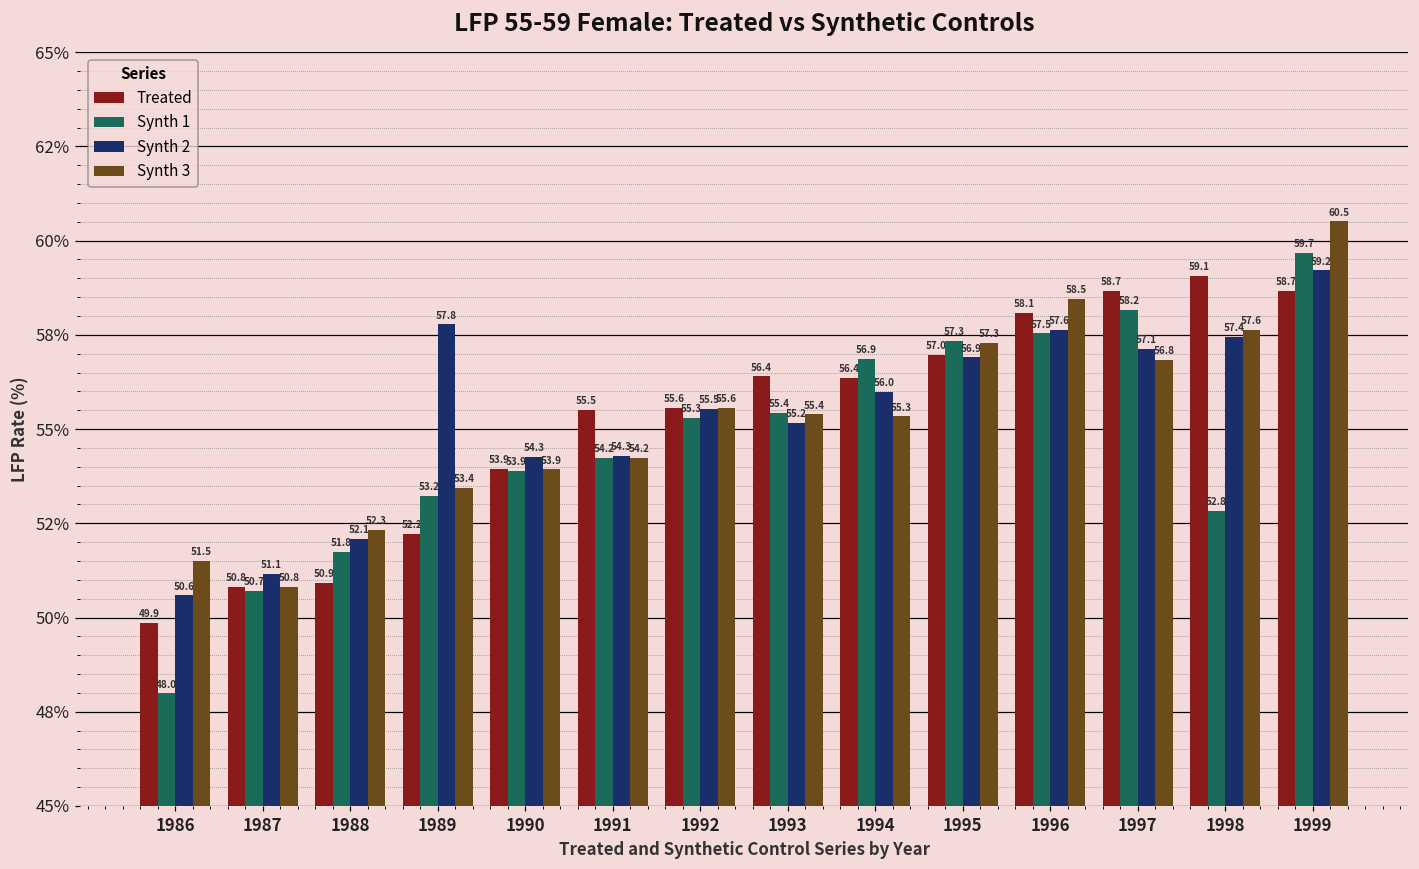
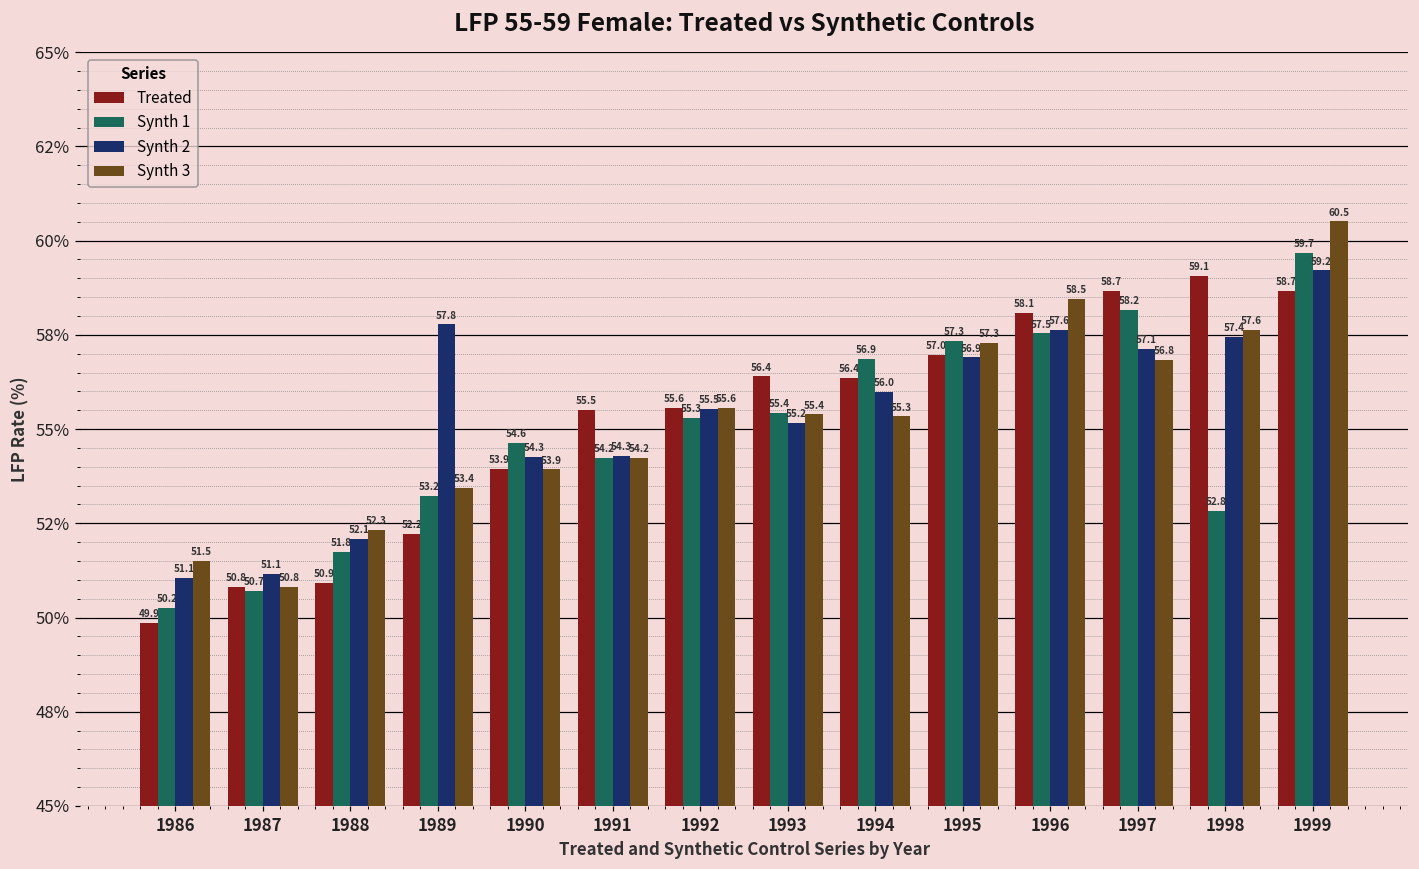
  {
    "Synth 1": {
-     "1986": 48.0,
+     "1986": 50.2,
      "1987": 50.7,
      "1988": 51.8,
      "1989": 53.2,
-     "1990": 53.9,
+     "1990": 54.6,
      "1991": 54.2,
      "1992": 55.3,
      "1993": 55.4,
      "1994": 56.9,
      "1995": 57.3,
      "1996": 57.5,
      "1997": 58.2,
      "1998": 52.8,
      "1999": 59.7
    },
    "Synth 2": {
-     "1986": 50.6,
+     "1986": 51.1,
      "1987": 51.1,
      "1988": 52.1,
      "1989": 57.8,
      "1990": 54.3,
      "1991": 54.3,
      "1993": 55.2,
      "1994": 56.0,
      "1995": 56.9,
      "1996": 57.6,
      "1997": 57.1,
      "1998": 57.4,
      "1999": 59.2
    }
  }
